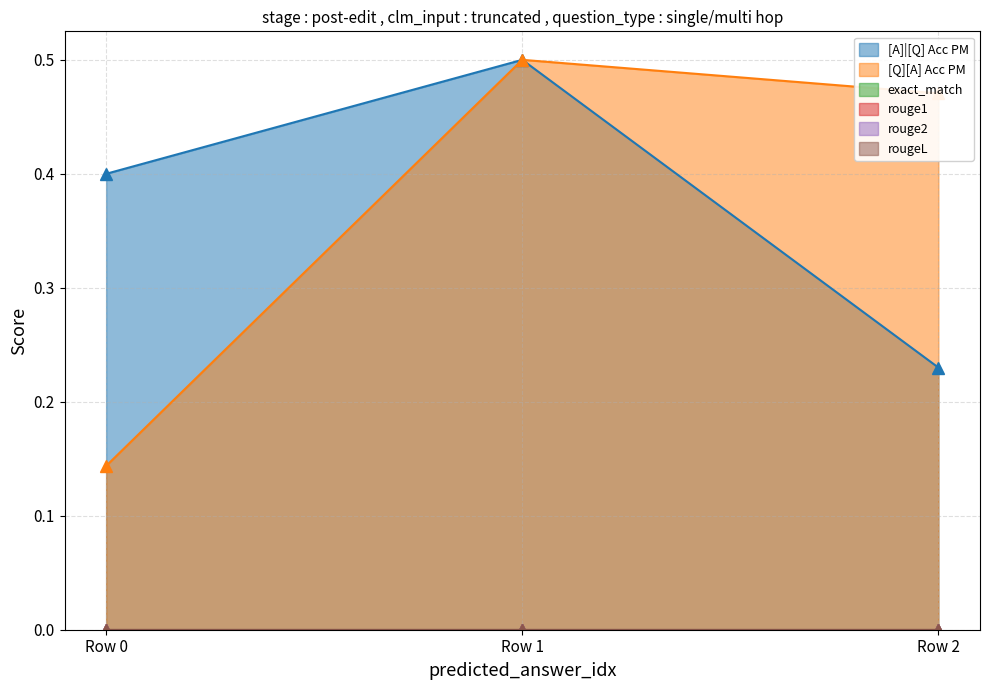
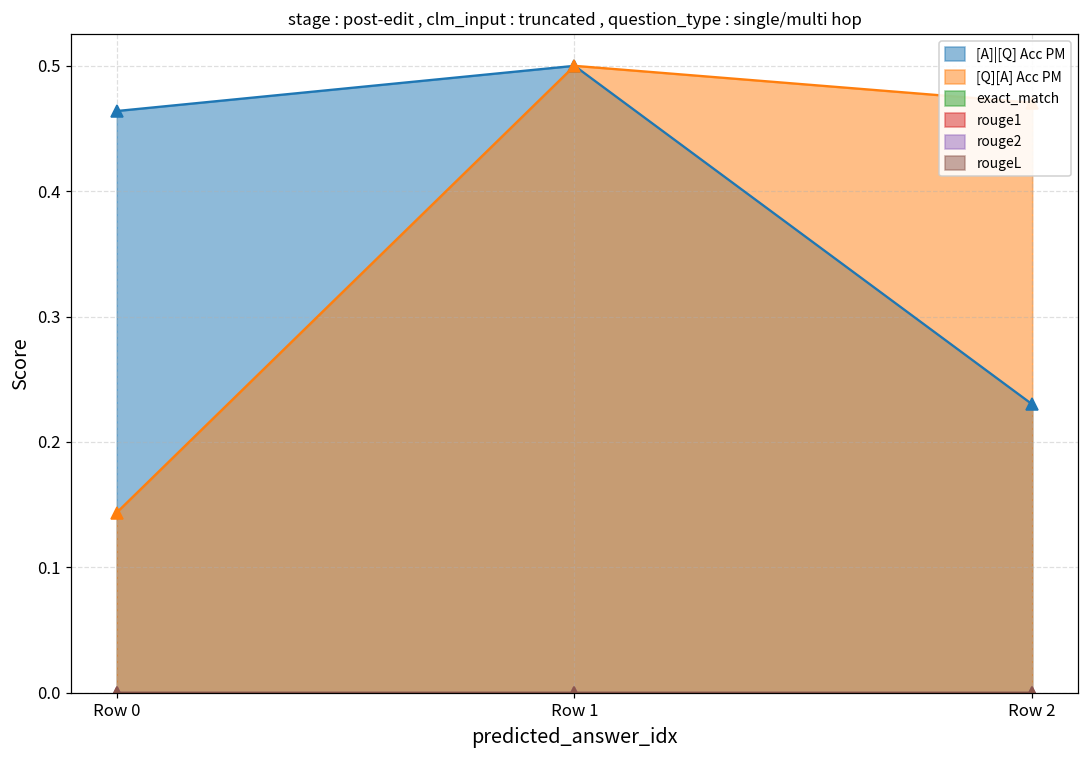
  {
    "[A]|[Q] Acc PM": {
-     "Row 0": 0.400,
+     "Row 0": 0.464,
      "Row 2": 0.230
    },
    "[Q][A] Acc PM": {
      "Row 0": 0.144
    },
    "rougeL": {
      "Row 0": 0.000,
      "Row 1": 0.000,
      "Row 2": 0.000
    }
  }
